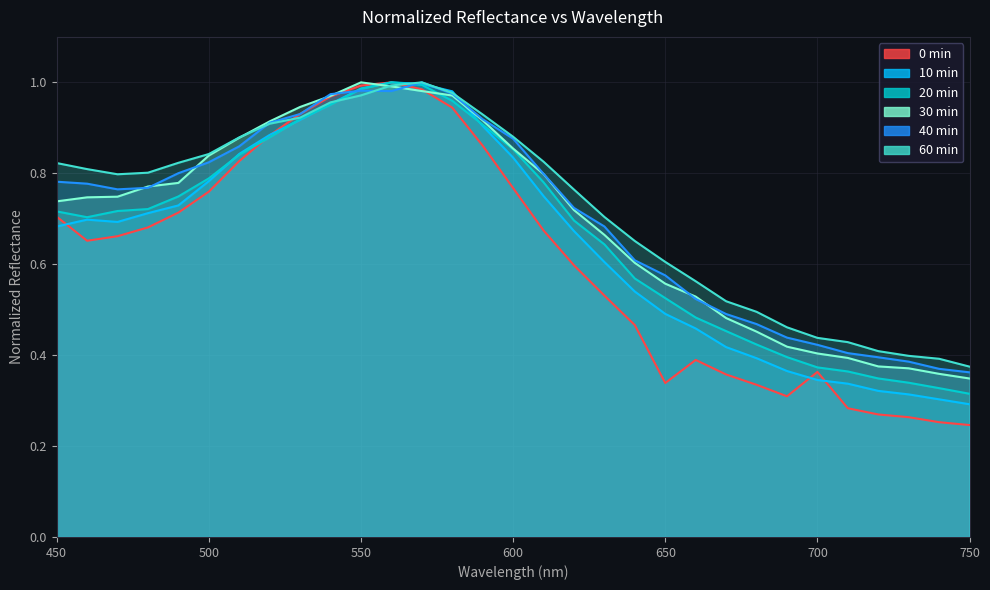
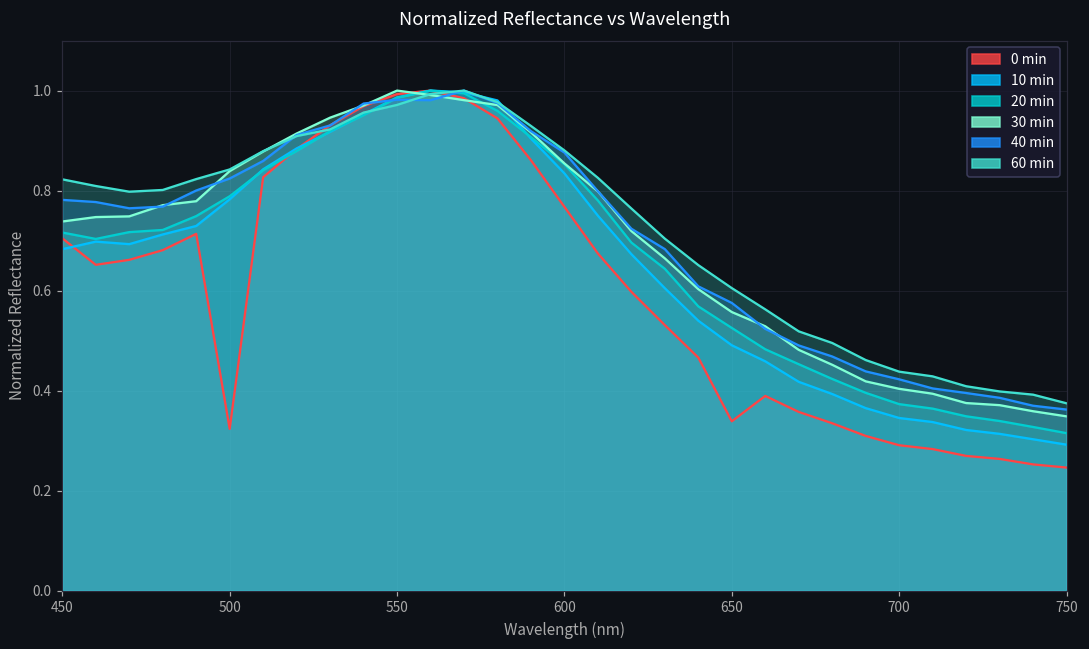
  {
    "0 min": {
      "450": 0.70,
-     "500": 0.76,
+     "500": 0.32,
      "550": 0.99,
      "600": 0.77,
      "650": 0.34,
-     "700": 0.36,
+     "700": 0.29,
      "750": 0.25
    }
  }
